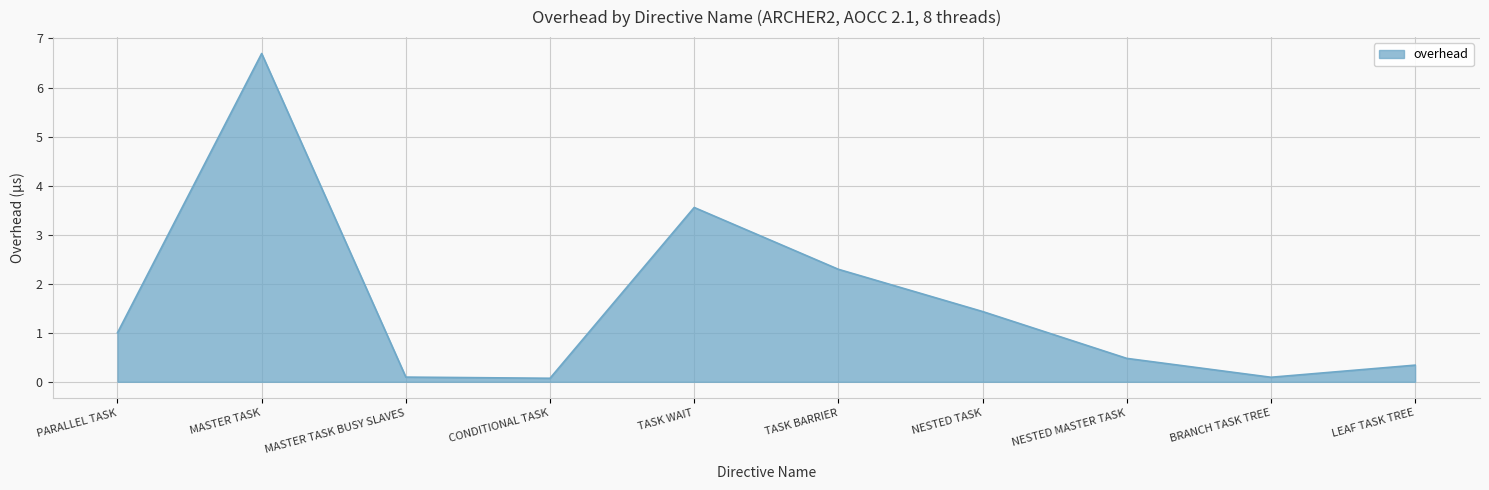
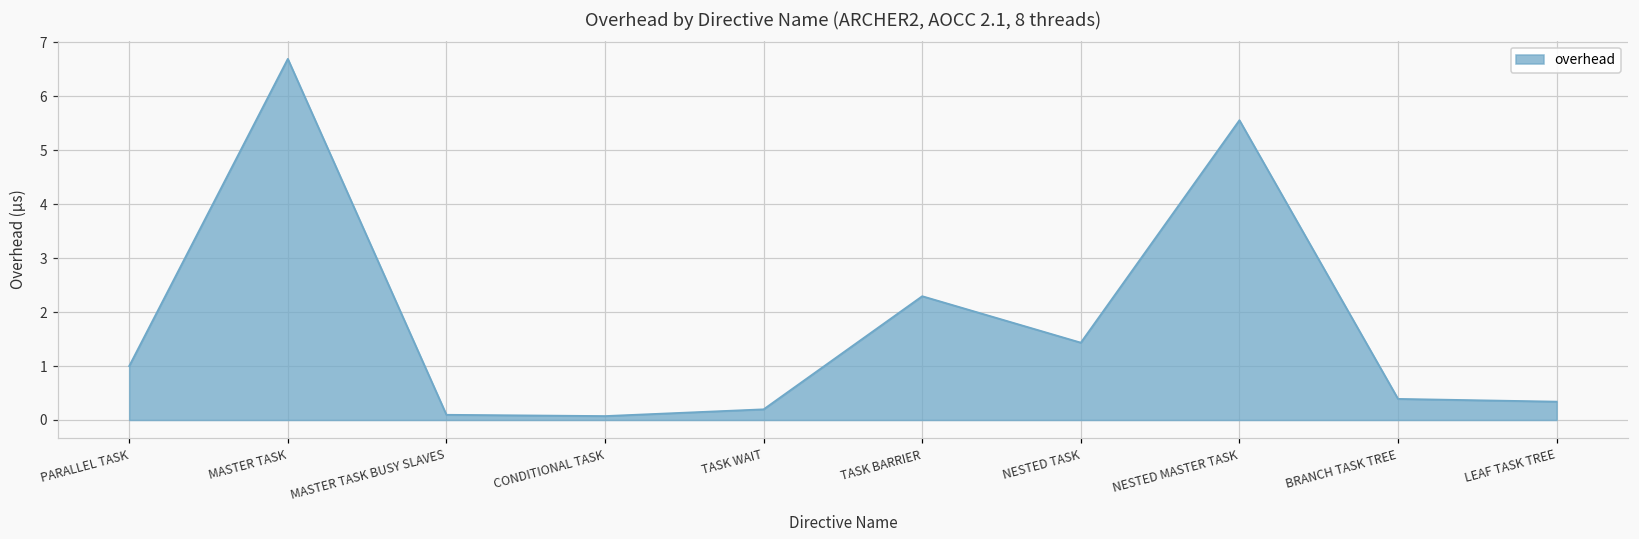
  {
    "PARALLEL TASK": 1.0,
    "MASTER TASK": 6.7,
    "MASTER TASK BUSY SLAVES": 0.1,
    "CONDITIONAL TASK": 0.1,
-   "TASK WAIT": 3.6,
+   "TASK WAIT": 0.2,
    "TASK BARRIER": 2.3,
    "NESTED TASK": 1.4,
-   "NESTED MASTER TASK": 0.5,
-   "BRANCH TASK TREE": 0.1,
+   "NESTED MASTER TASK": 5.6,
+   "BRANCH TASK TREE": 0.4,
    "LEAF TASK TREE": 0.3
  }
